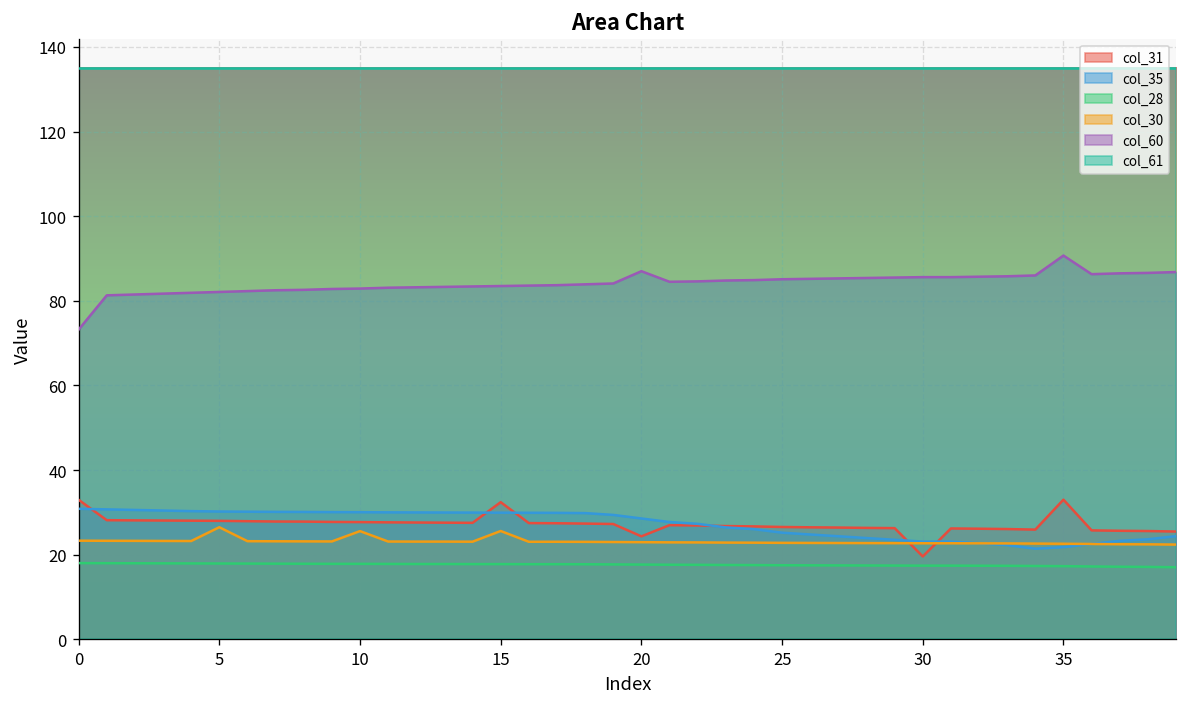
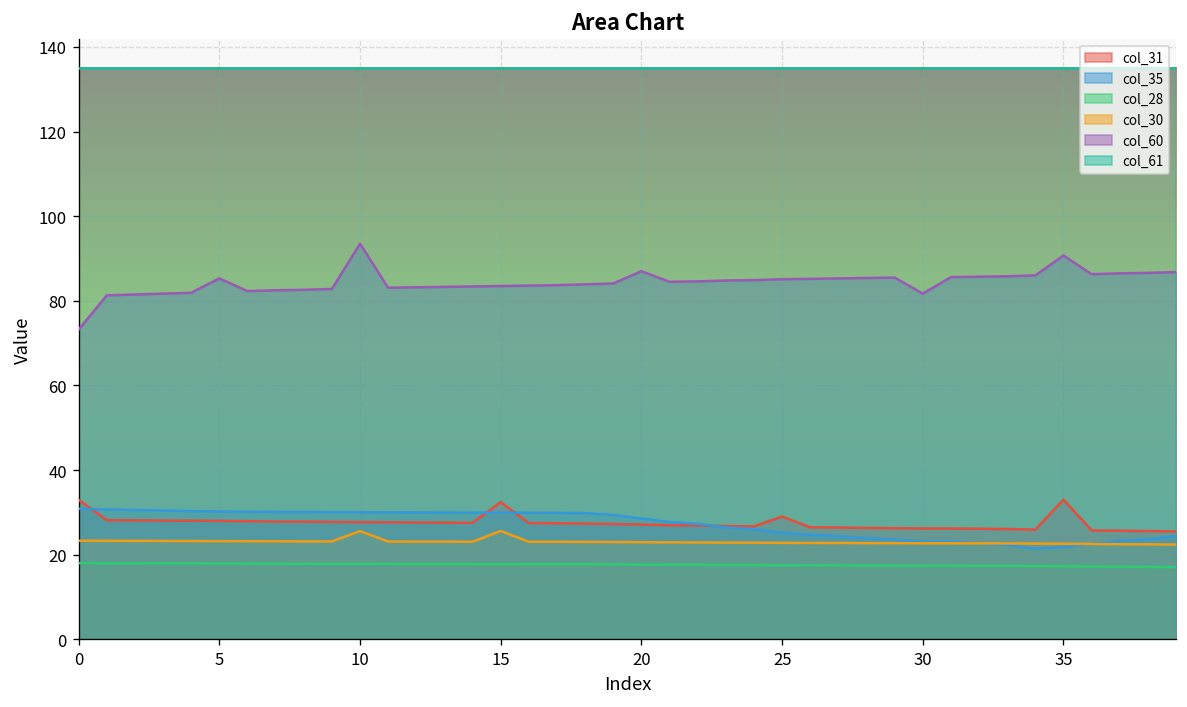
  {
    "col_31": {
      "0": 33,
      "5": 28,
      "10": 28,
      "15": 32,
-     "20": 24,
-     "25": 27,
-     "30": 20,
+     "20": 27,
+     "25": 29,
+     "30": 26,
      "35": 33
    },
    "col_30": {
      "0": 23,
-     "5": 27,
+     "5": 23,
      "10": 26,
      "15": 26,
      "20": 23,
      "25": 23,
      "35": 23
    },
    "col_60": {
      "0": 73,
-     "5": 82,
-     "10": 83,
+     "5": 85,
+     "10": 94,
      "15": 84,
      "20": 87,
      "25": 85,
-     "30": 86,
+     "30": 82,
      "35": 91
    }
  }
